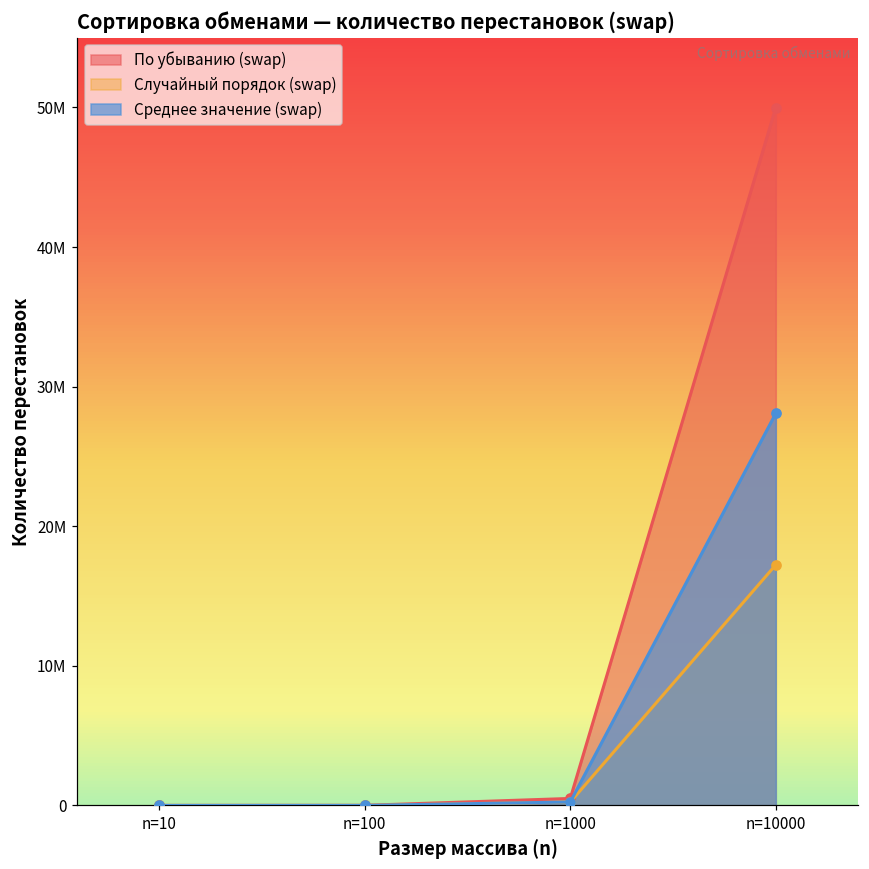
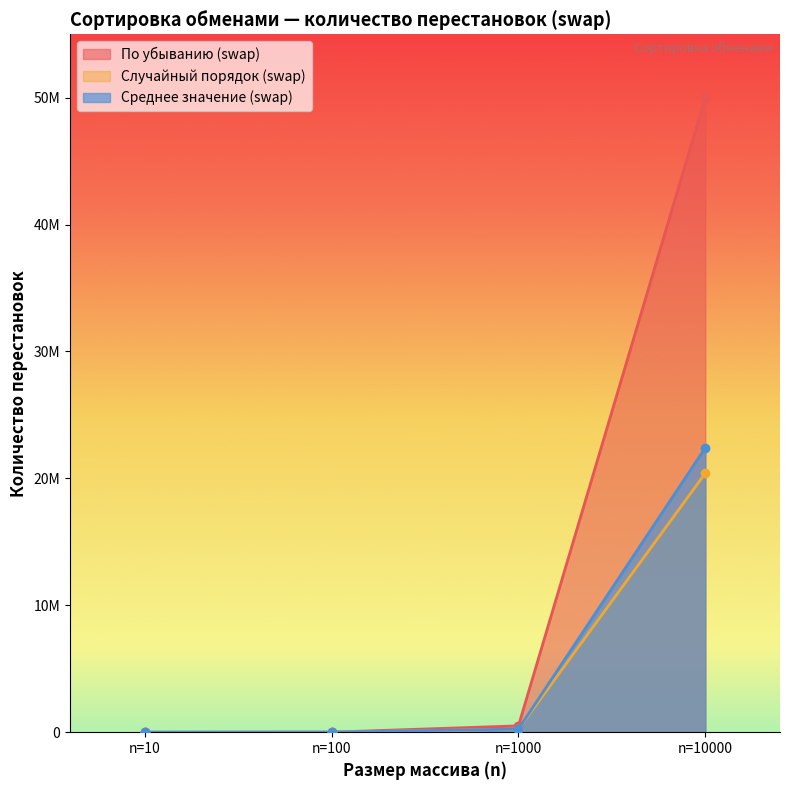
  {
    "По убыванию (swap)": {
      "n=1000": 500000,
      "n=10000": 50000000
    },
    "Случайный порядок (swap)": {
-     "n=10000": 17200000
+     "n=10000": 20400000
    },
    "Среднее значение (swap)": {
-     "n=10000": 28100000
+     "n=10000": 22400000
    }
  }
